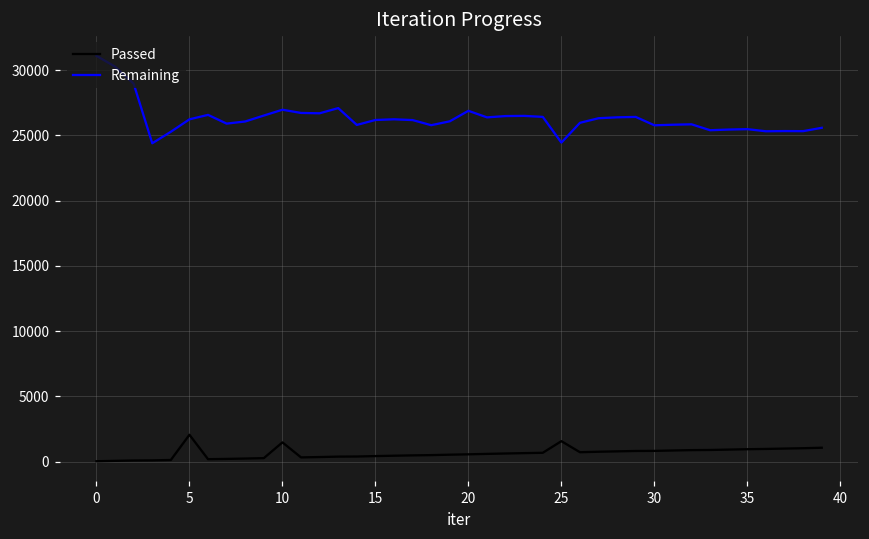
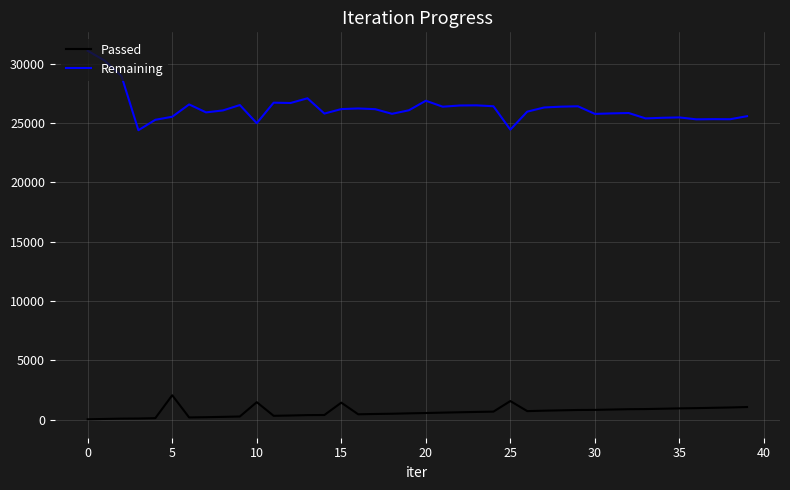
  {
    "Passed": {
      "0": 0,
      "5": 2100,
      "10": 1500,
-     "15": 400,
+     "15": 1400,
      "20": 600,
      "25": 1600,
      "30": 800,
      "35": 1000
    },
    "Remaining": {
-     "5": 26200,
-     "10": 27000,
+     "5": 25500,
+     "10": 25000,
      "15": 26200,
      "20": 26900,
      "25": 24400,
      "30": 25800,
      "35": 25500
    }
  }
